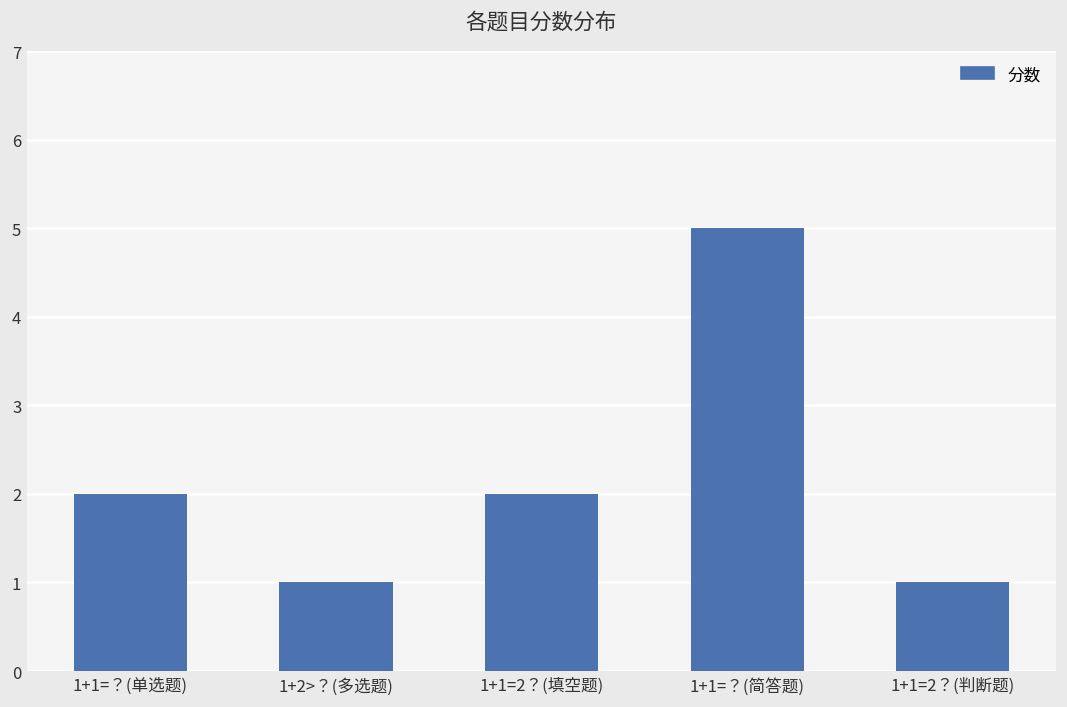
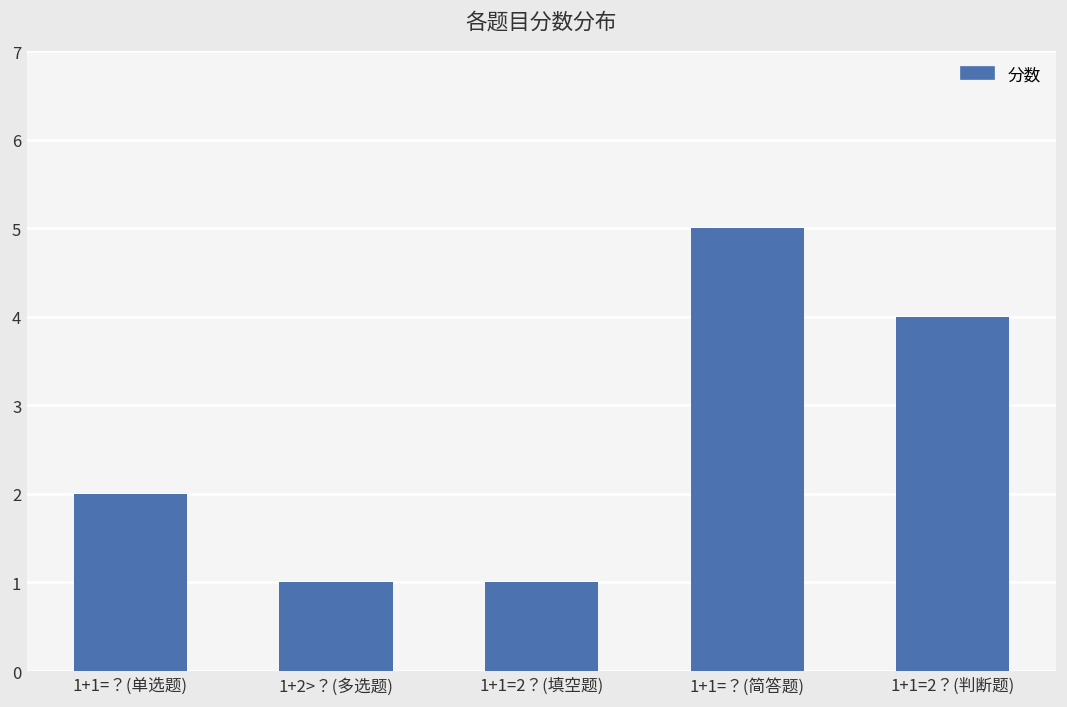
  {
    "1+1=？(单选题)": 2,
    "1+2>？(多选题)": 1,
-   "1+1=2？(填空题)": 2,
+   "1+1=2？(填空题)": 1,
    "1+1=？(简答题)": 5,
-   "1+1=2？(判断题)": 1
+   "1+1=2？(判断题)": 4
  }
